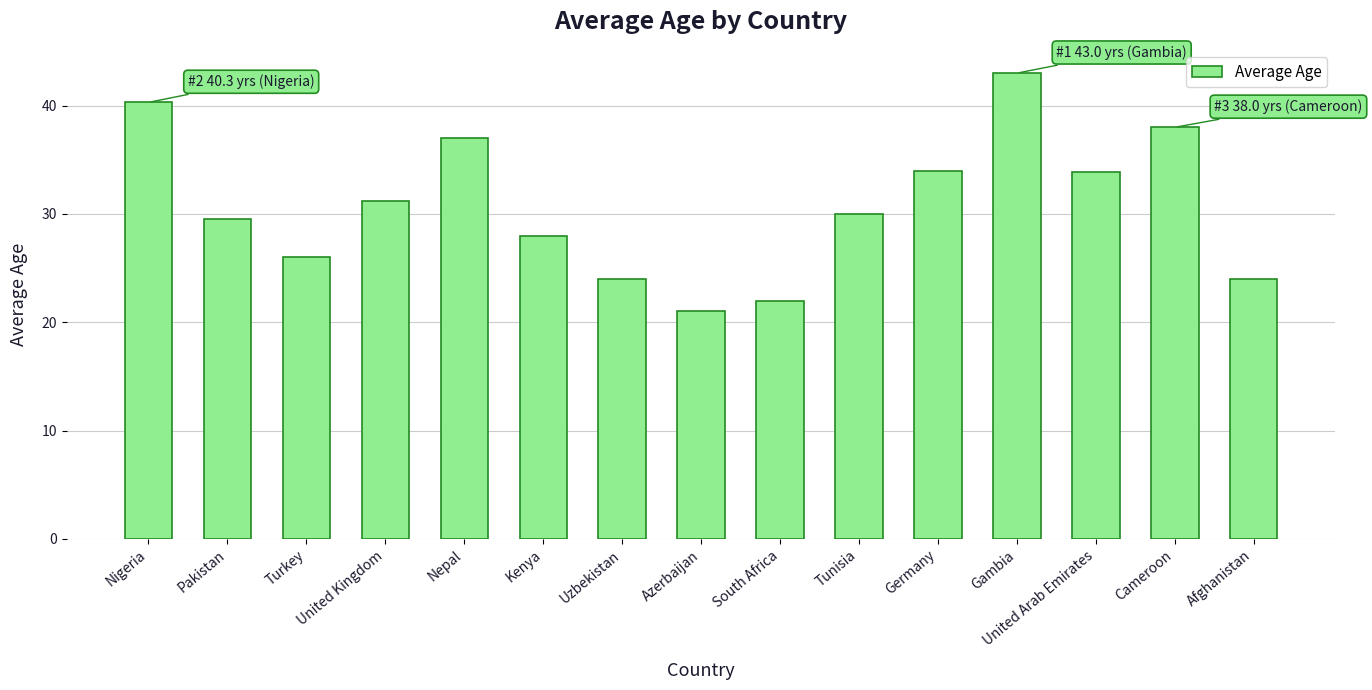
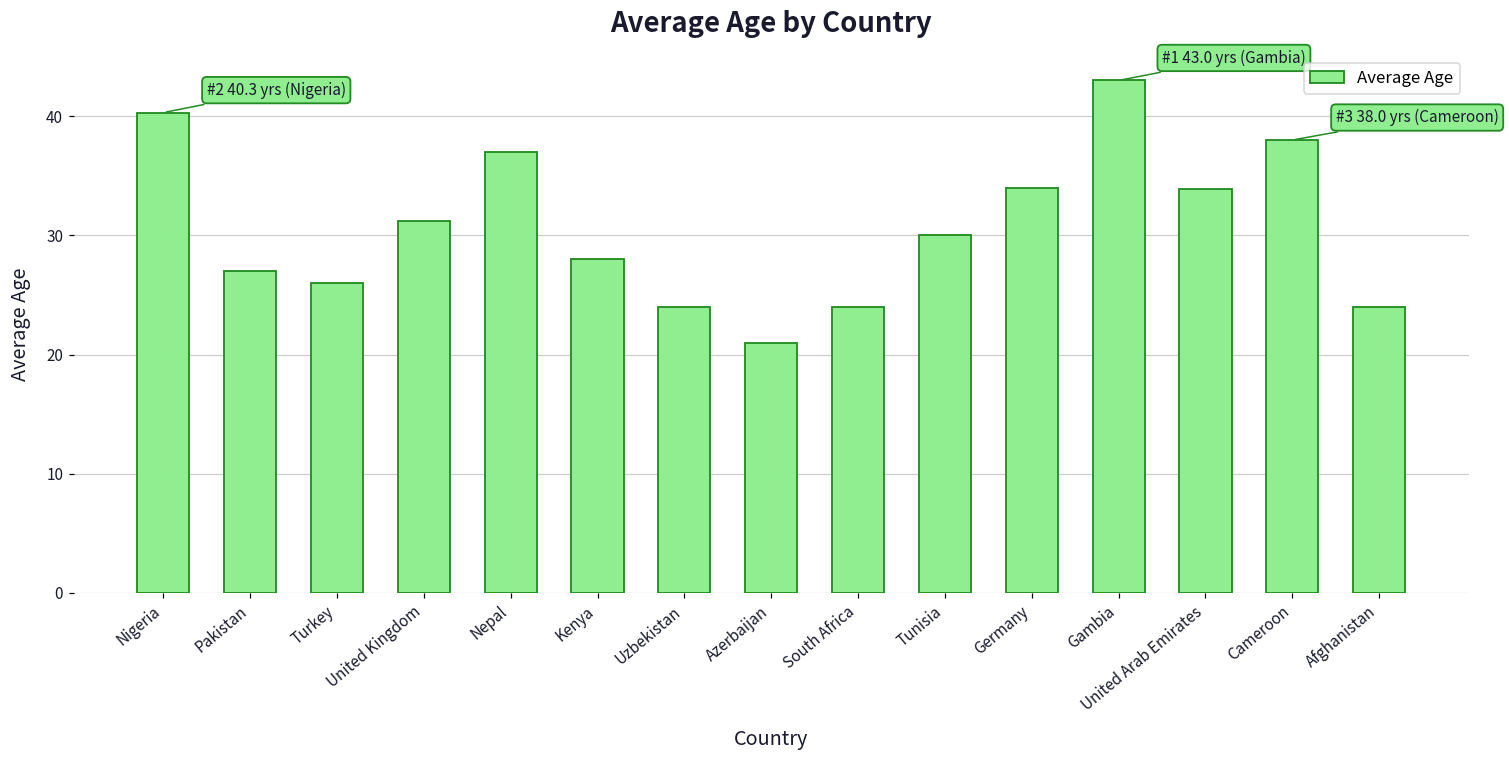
  {
-   "Pakistan": 29.5,
+   "Pakistan": 27.0,
    "Turkey": 26.0,
    "United Kingdom": 31.2,
    "Nepal": 37.0,
    "Kenya": 28.0,
    "Uzbekistan": 24.0,
    "Azerbaijan": 21.0,
-   "South Africa": 22,
+   "South Africa": 24,
    "Tunisia": 30.0,
    "Germany": 34.0,
    "United Arab Emirates": 33.9,
    "Afghanistan": 24.0
  }
